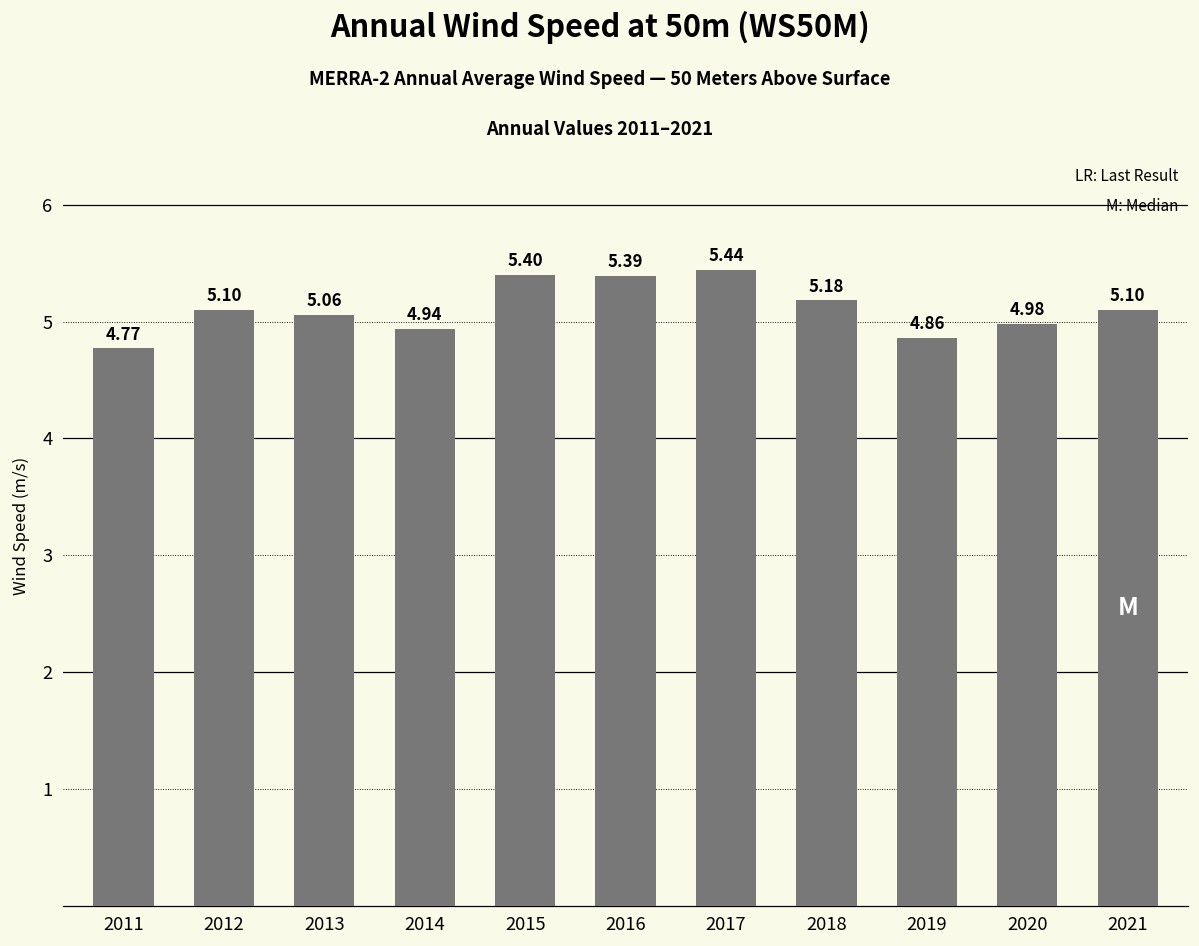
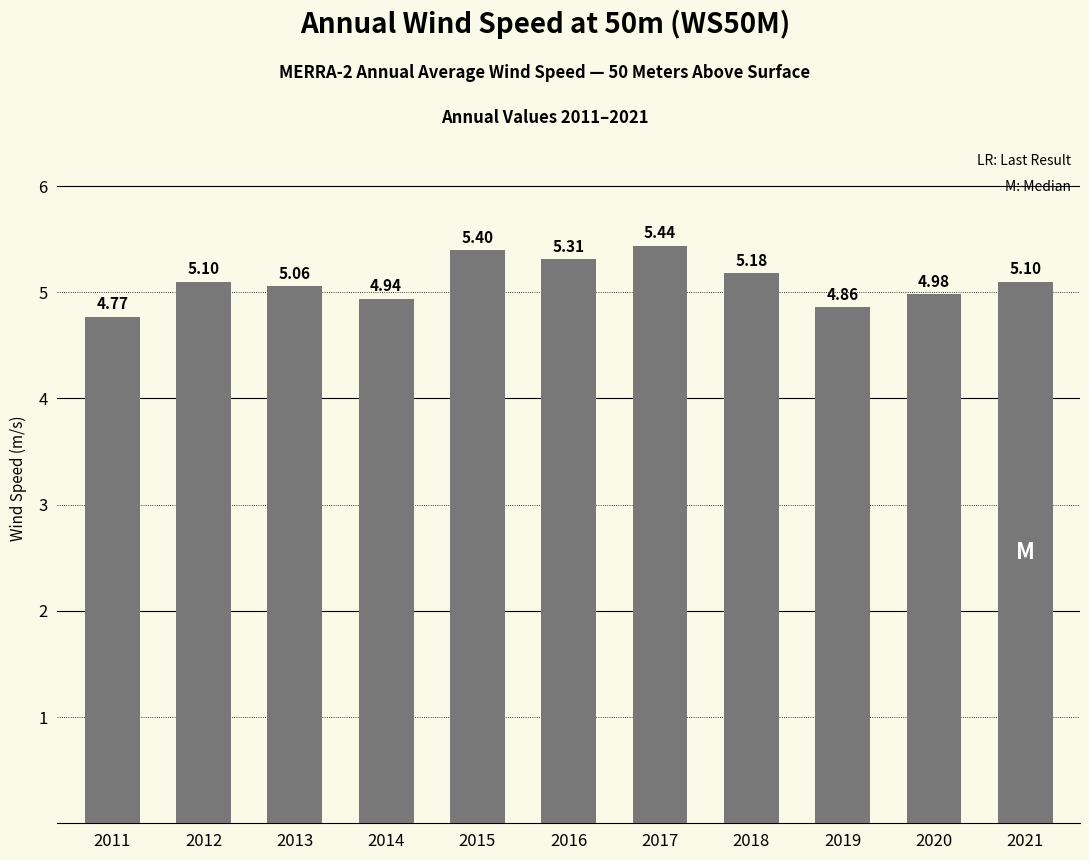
  {
    "2011": 4.77,
    "2012": 5.10,
    "2013": 5.06,
    "2014": 4.94,
    "2015": 5.40,
-   "2016": 5.39,
+   "2016": 5.31,
    "2017": 5.44,
    "2018": 5.18,
    "2019": 4.86,
    "2020": 4.98,
    "2021": 5.10
  }
